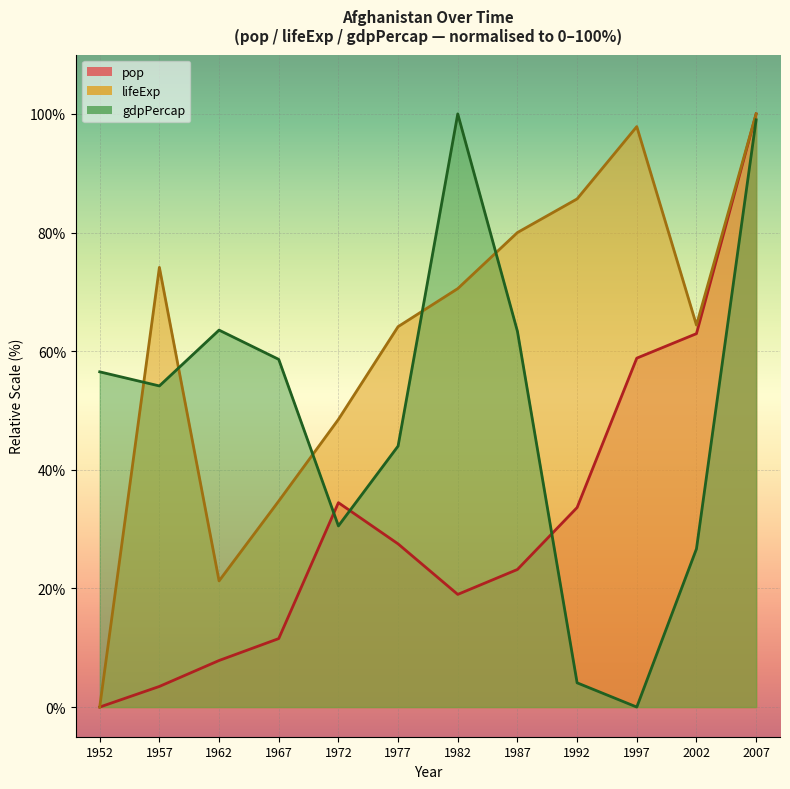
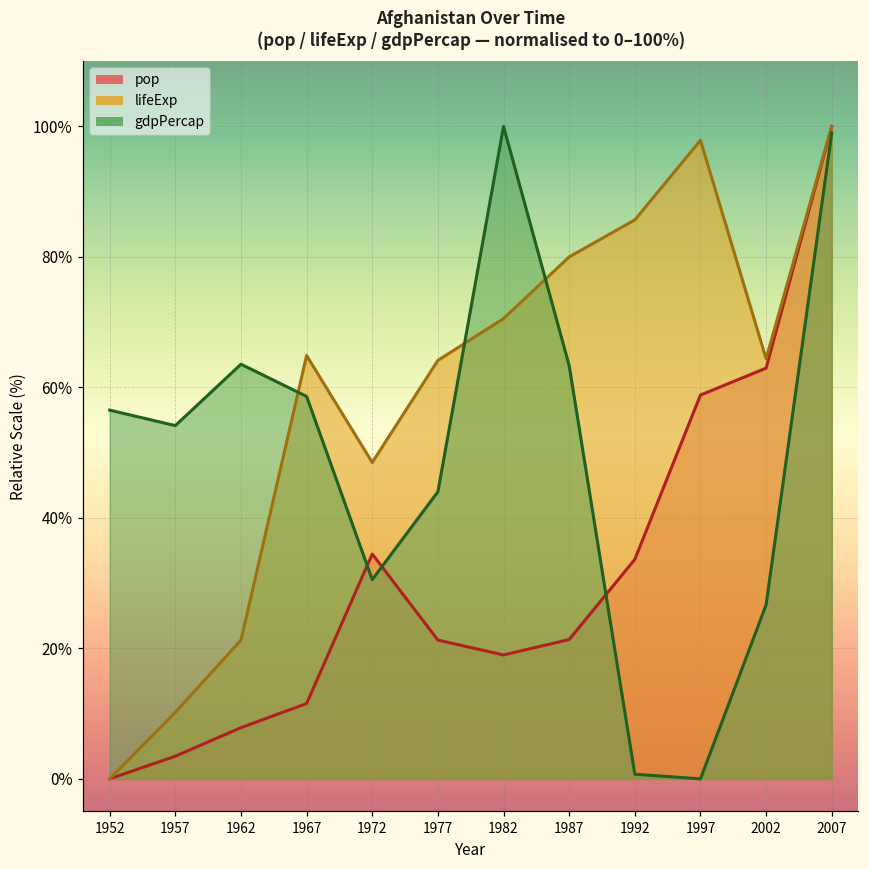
  {
    "pop": {
      "1957": "3%",
      "1962": "8%",
      "1967": "12%",
      "1972": "34%",
-     "1977": "28%",
+     "1977": "21%",
      "1982": "19%",
-     "1987": "23%",
+     "1987": "21%",
      "1992": "34%",
      "1997": "59%",
      "2002": "63%"
    },
    "lifeExp": {
-     "1957": "74%",
+     "1957": "10%",
      "1962": "21%",
-     "1967": "35%",
+     "1967": "65%",
      "1972": "48%",
      "1977": "64%",
      "1982": "71%",
      "1987": "80%",
      "1992": "86%",
      "1997": "98%",
      "2002": "64%"
    },
    "gdpPercap": {
      "1952": "57%",
      "1957": "54%",
      "1962": "64%",
      "1967": "59%",
      "1972": "31%",
      "1977": "44%",
      "1982": "100%",
      "1987": "63%",
-     "1992": "4%",
+     "1992": "1%",
      "1997": "0%",
      "2002": "27%",
      "2007": "99%"
    }
  }
